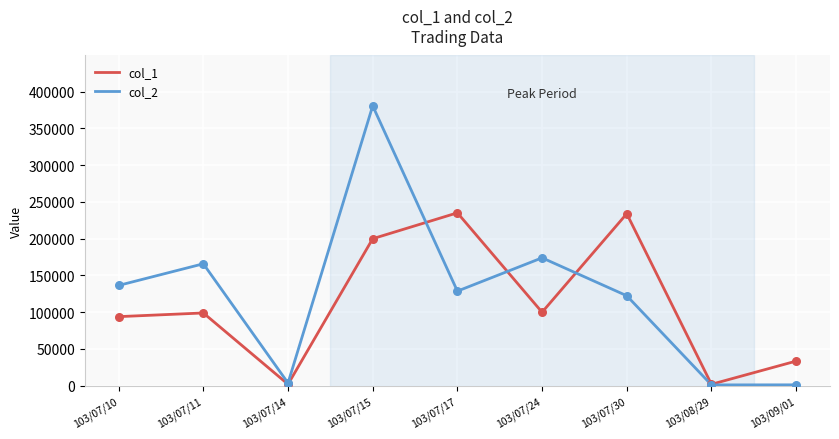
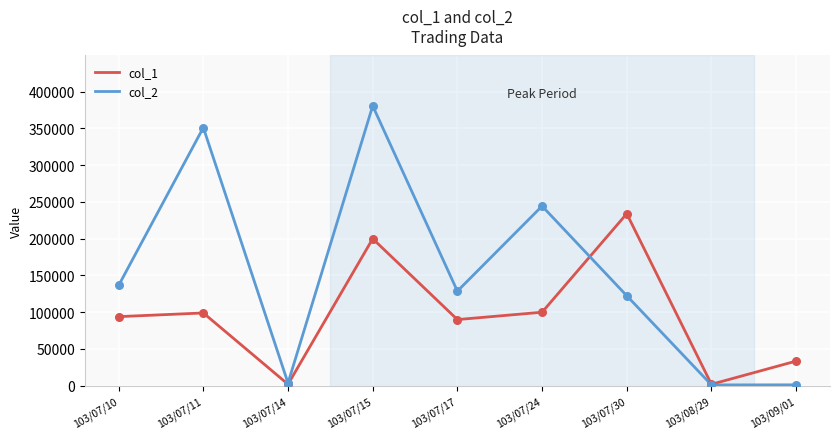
  {
    "col_1": {
      "103/07/10": 90000,
      "103/07/11": 100000,
      "103/07/15": 200000,
-     "103/07/17": 240000,
+     "103/07/17": 90000,
      "103/07/24": 100000,
      "103/07/30": 230000,
      "103/09/01": 30000
    },
    "col_2": {
      "103/07/10": 140000,
-     "103/07/11": 170000,
+     "103/07/11": 350000,
      "103/07/15": 380000,
      "103/07/17": 130000,
-     "103/07/24": 170000,
+     "103/07/24": 240000,
      "103/07/30": 120000,
      "103/09/01": 0
    }
  }
